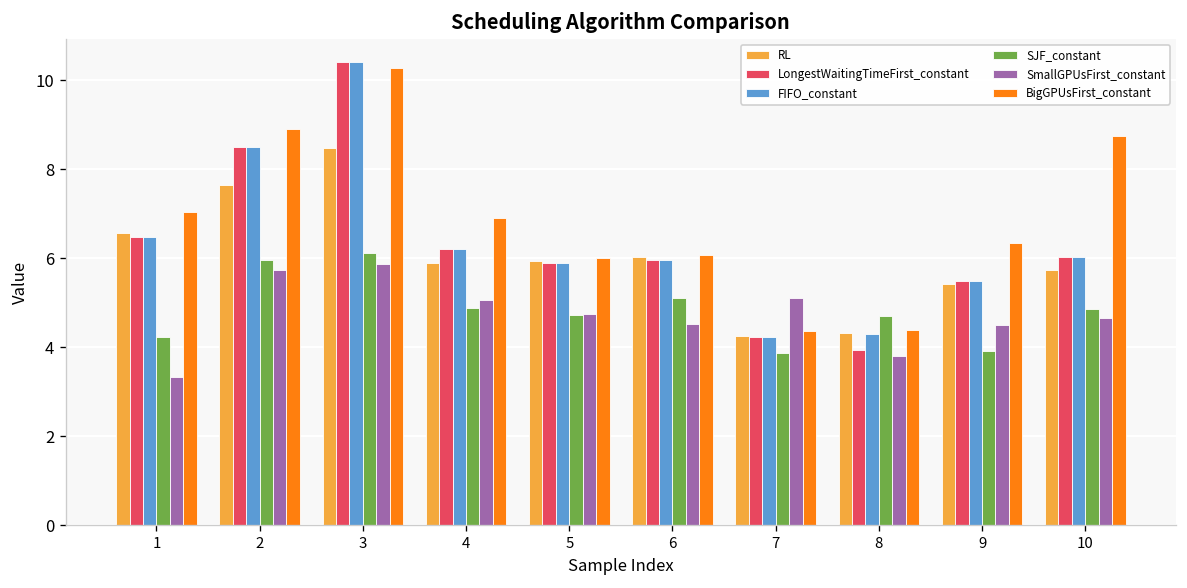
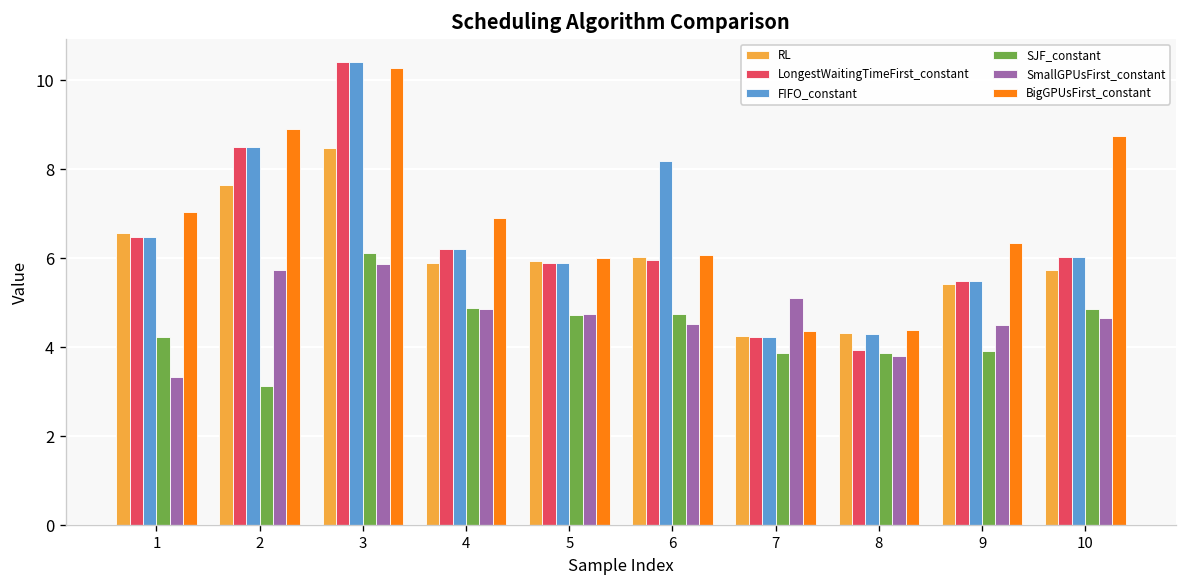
  {
    "RL": {
      "1": 6.6,
      "2": 7.7,
      "3": 8.5,
      "4": 5.9,
      "5": 5.9,
      "6": 6.0,
      "7": 4.3,
      "8": 4.3,
      "9": 5.4,
      "10": 5.7
    },
    "LongestWaitingTimeFirst_constant": {
      "1": 6.5,
      "2": 8.5,
      "3": 10.4,
      "4": 6.2,
      "5": 5.9,
      "6": 6.0,
      "7": 4.2,
      "8": 3.9,
      "9": 5.5,
      "10": 6.0
    },
    "FIFO_constant": {
      "1": 6.5,
      "2": 8.5,
      "3": 10.4,
      "4": 6.2,
      "5": 5.9,
-     "6": 6.0,
+     "6": 8.2,
      "7": 4.2,
      "8": 4.3,
      "9": 5.5,
      "10": 6.0
    },
    "SJF_constant": {
      "1": 4.2,
-     "2": 6.0,
+     "2": 3.1,
      "3": 6.1,
      "4": 4.9,
      "5": 4.7,
-     "6": 5.1,
+     "6": 4.7,
      "7": 3.9,
-     "8": 4.7,
+     "8": 3.9,
      "9": 3.9,
      "10": 4.9
    },
    "SmallGPUsFirst_constant": {
      "1": 3.3,
      "2": 5.7,
      "3": 5.9,
-     "4": 5.1,
+     "4": 4.9,
      "5": 4.7,
      "6": 4.5,
      "7": 5.1,
      "8": 3.8,
      "9": 4.5,
      "10": 4.7
    },
    "BigGPUsFirst_constant": {
      "1": 7.0,
      "2": 8.9,
      "3": 10.3,
      "4": 6.9,
      "5": 6.0,
      "6": 6.1,
      "7": 4.4,
      "8": 4.4,
      "9": 6.3,
      "10": 8.7
    }
  }
